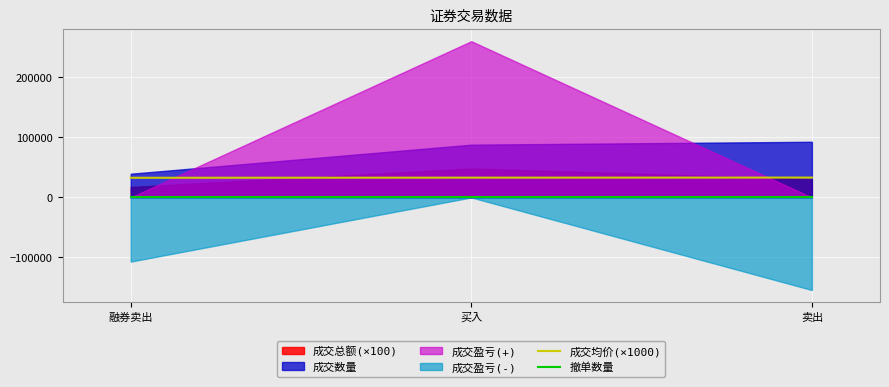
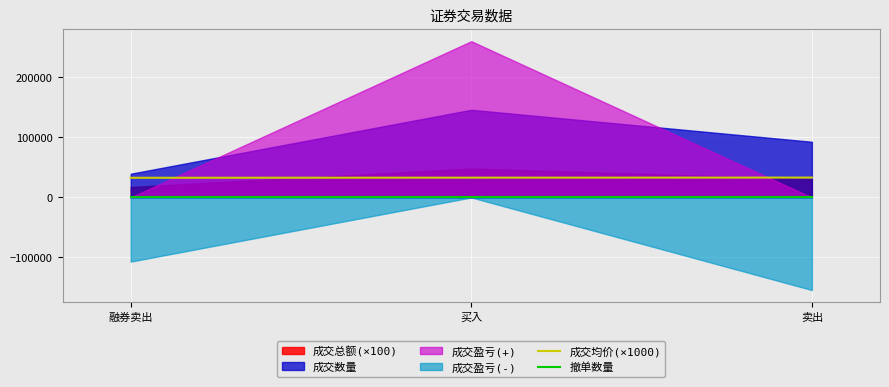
  {
    "成交均价(×1000)": {
      "融券卖出": 30000,
      "买入": 30000
    },
    "成交总额(×100)": {
      "融券卖出": 20000,
      "买入": 50000
    },
    "成交数量": {
      "融券卖出": 40000,
-     "买入": 90000,
+     "买入": 150000,
      "卖出": 90000
    },
    "成交盈亏(-)": {
      "买入": 0
    },
    "成交盈亏(+)": {
      "买入": 260000
    }
  }
